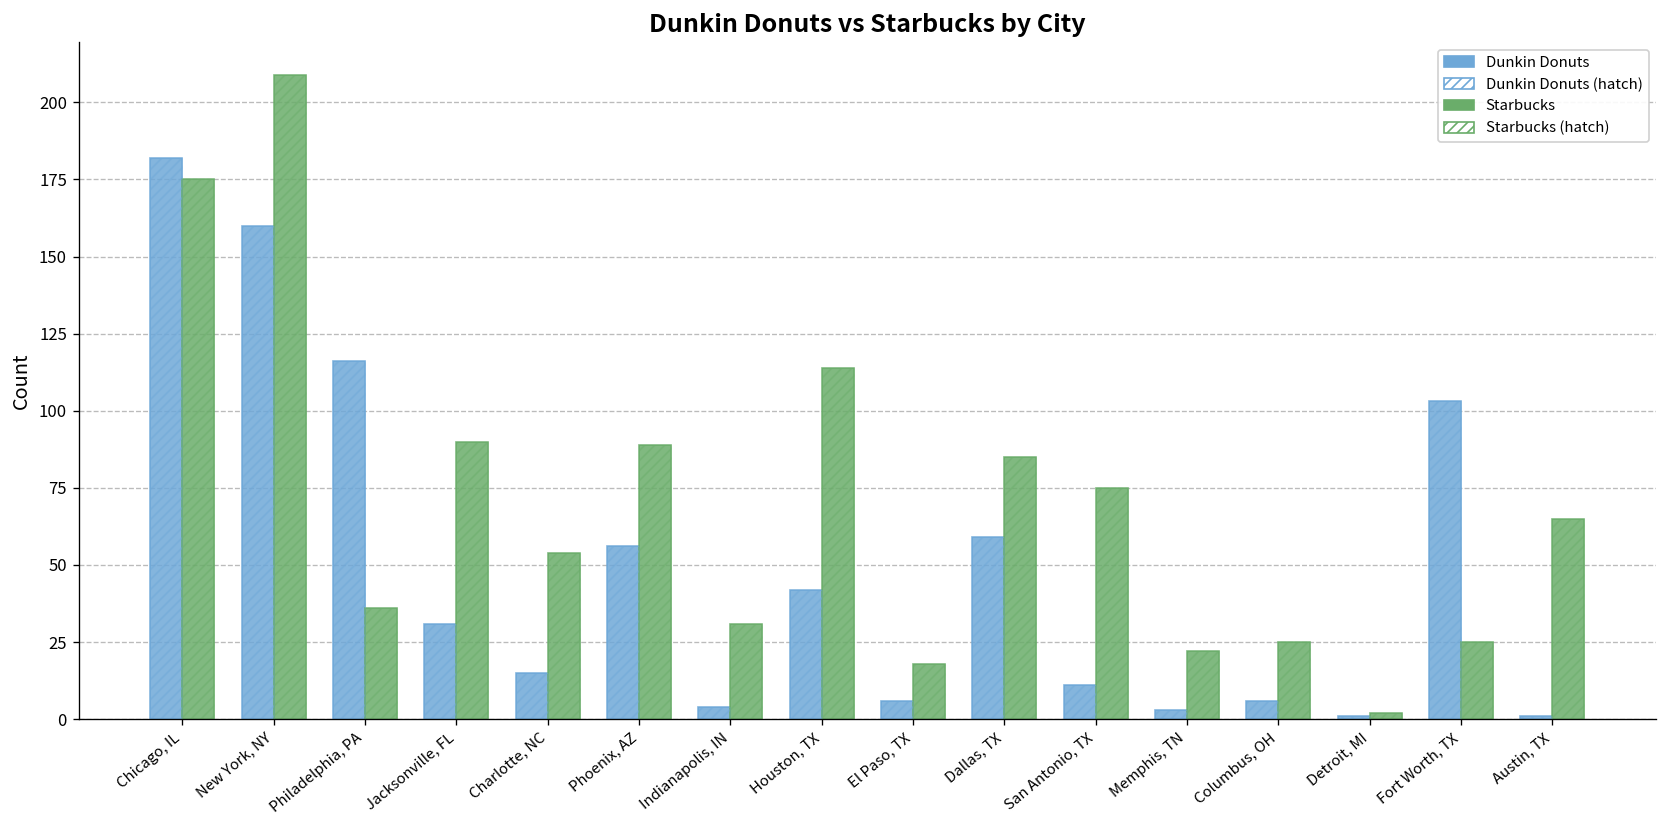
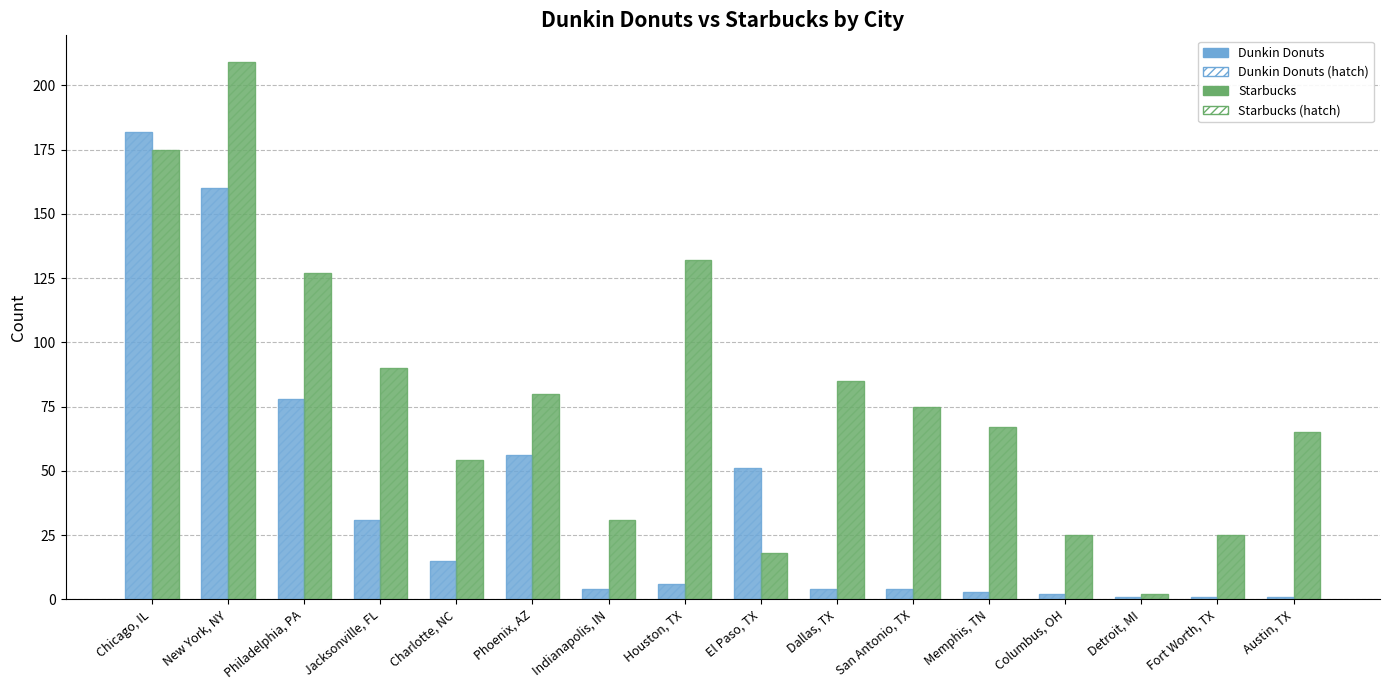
  {
    "Dunkin Donuts": {
      "Chicago, IL": 182,
      "New York, NY": 160,
-     "Philadelphia, PA": 116,
+     "Philadelphia, PA": 78,
      "Jacksonville, FL": 31,
      "Charlotte, NC": 15,
      "Phoenix, AZ": 56,
      "Indianapolis, IN": 4,
-     "Houston, TX": 42,
-     "El Paso, TX": 6,
-     "Dallas, TX": 59,
-     "San Antonio, TX": 11,
+     "Houston, TX": 6,
+     "El Paso, TX": 51,
+     "Dallas, TX": 4,
+     "San Antonio, TX": 4,
      "Memphis, TN": 3,
-     "Columbus, OH": 6,
+     "Columbus, OH": 2,
      "Detroit, MI": 1,
-     "Fort Worth, TX": 103,
+     "Fort Worth, TX": 1,
      "Austin, TX": 1
    },
    "Starbucks": {
      "Chicago, IL": 175,
      "New York, NY": 209,
-     "Philadelphia, PA": 36,
+     "Philadelphia, PA": 127,
      "Jacksonville, FL": 90,
      "Charlotte, NC": 54,
-     "Phoenix, AZ": 89,
+     "Phoenix, AZ": 80,
      "Indianapolis, IN": 31,
-     "Houston, TX": 114,
+     "Houston, TX": 132,
      "El Paso, TX": 18,
      "Dallas, TX": 85,
      "San Antonio, TX": 75,
-     "Memphis, TN": 22,
+     "Memphis, TN": 67,
      "Columbus, OH": 25,
      "Detroit, MI": 2,
      "Fort Worth, TX": 25,
      "Austin, TX": 65
    }
  }
